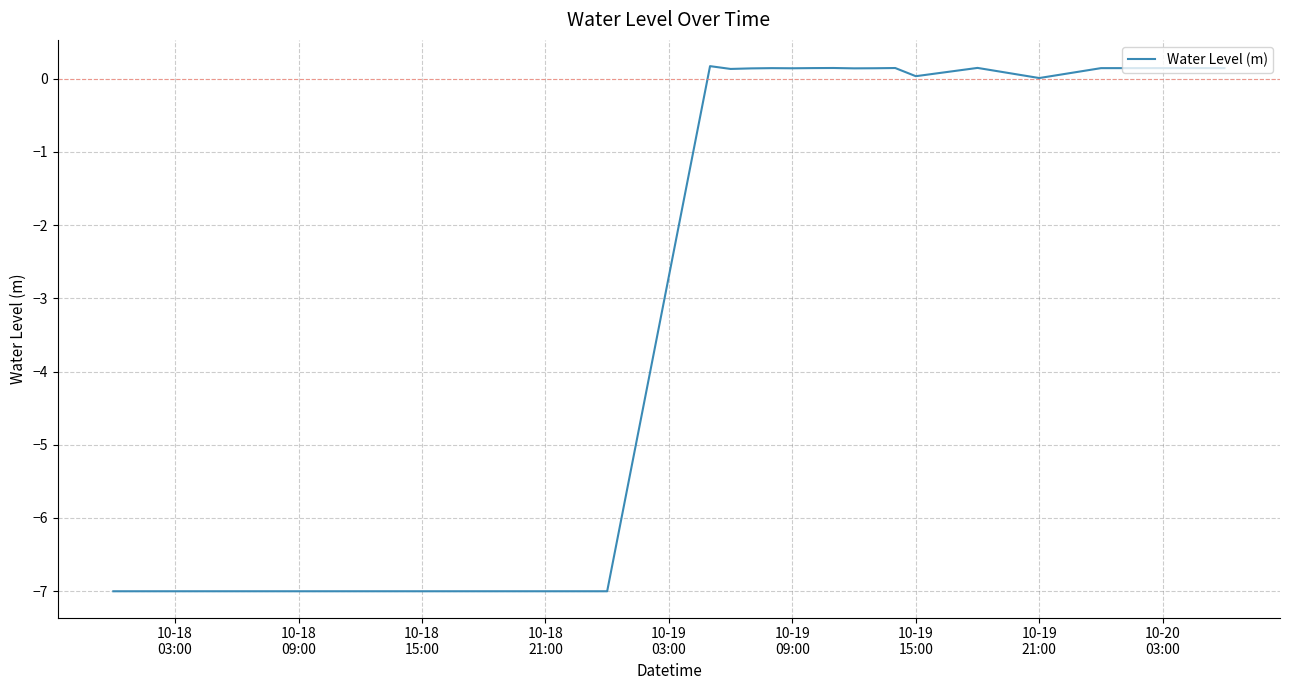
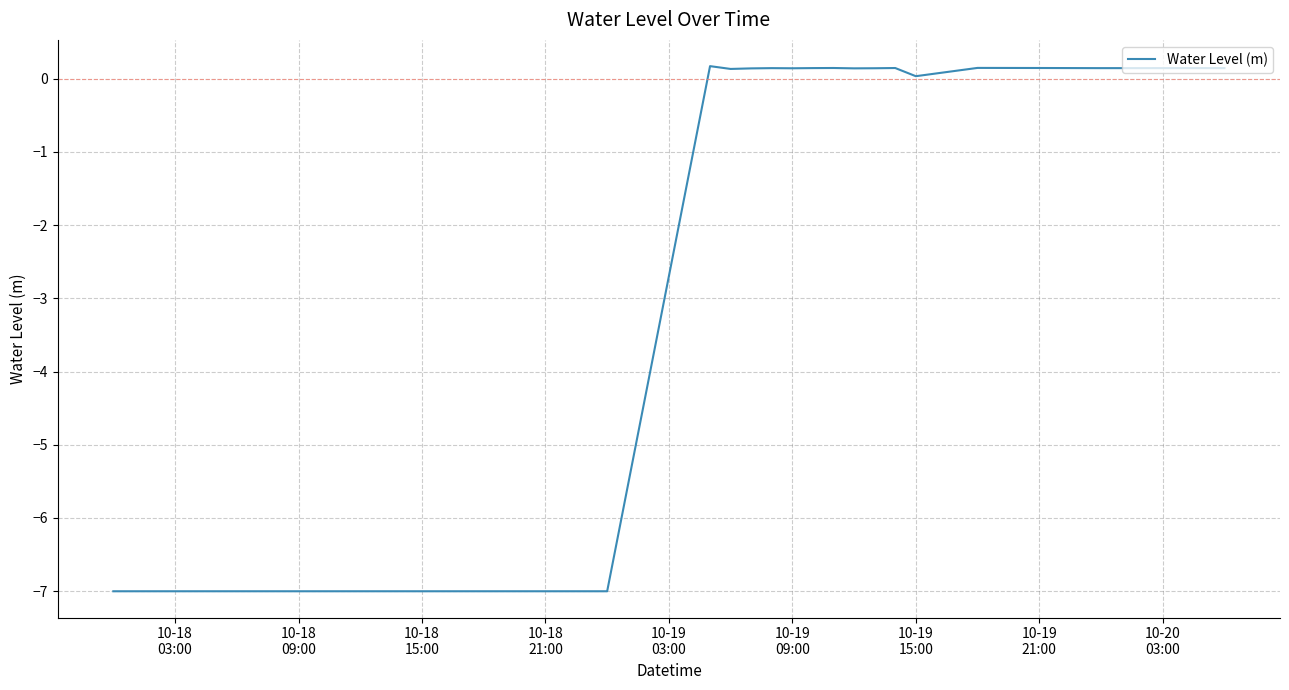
  {
    "10-19 09:00": 0.1,
    "10-19 15:00": 0.0,
-   "10-19 21:00": 0.0
+   "10-19 21:00": 0.1
  }
